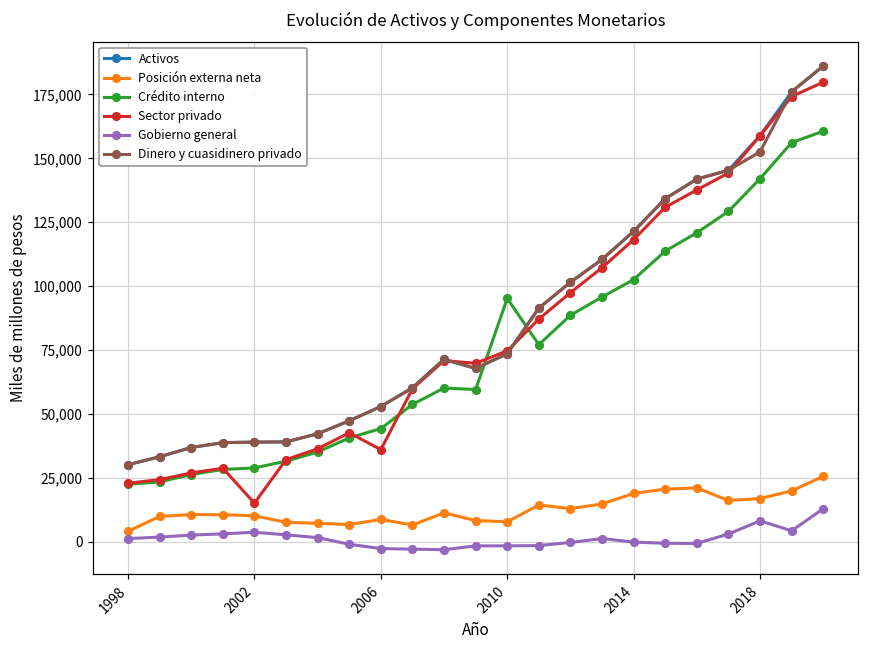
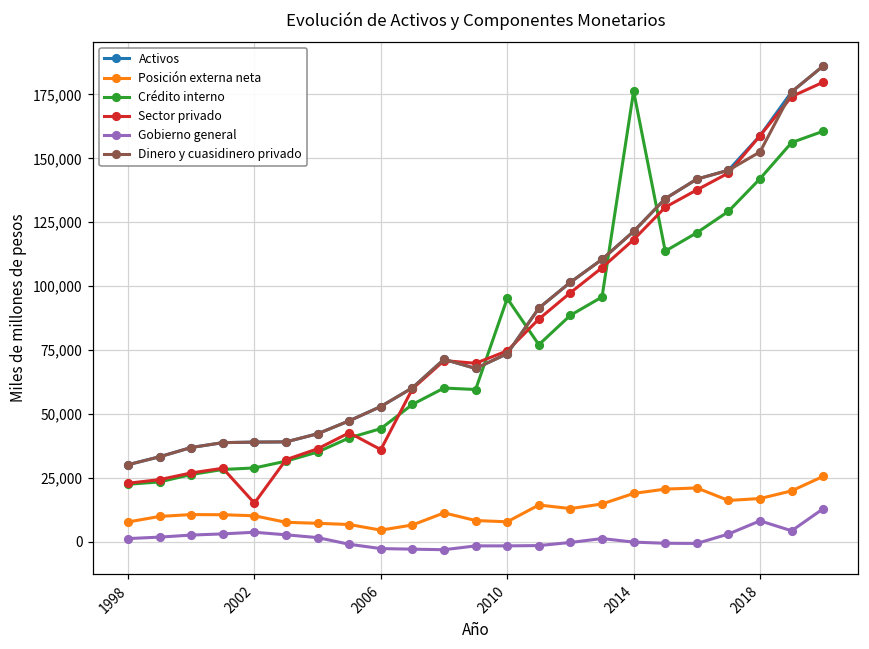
  {
    "Posición externa neta": {
-     "1998": "4,000",
+     "1998": "8,000",
      "2002": "10,000",
-     "2006": "9,000",
+     "2006": "4,000",
      "2010": "8,000",
      "2014": "19,000",
      "2018": "17,000"
    },
    "Crédito interno": {
      "2002": "29,000",
      "2006": "44,000",
      "2010": "95,000",
-     "2014": "103,000",
+     "2014": "176,000",
      "2018": "142,000"
    },
    "Sector privado": {
      "2002": "15,000",
      "2006": "36,000",
      "2014": "118,000"
    },
    "Gobierno general": {
      "1998": "1,000",
      "2002": "4,000",
      "2006": "-3,000",
      "2010": "-2,000",
      "2014": "0",
      "2018": "8,000"
    },
    "Dinero y cuasidinero privado": {
      "2018": "153,000"
    }
  }
